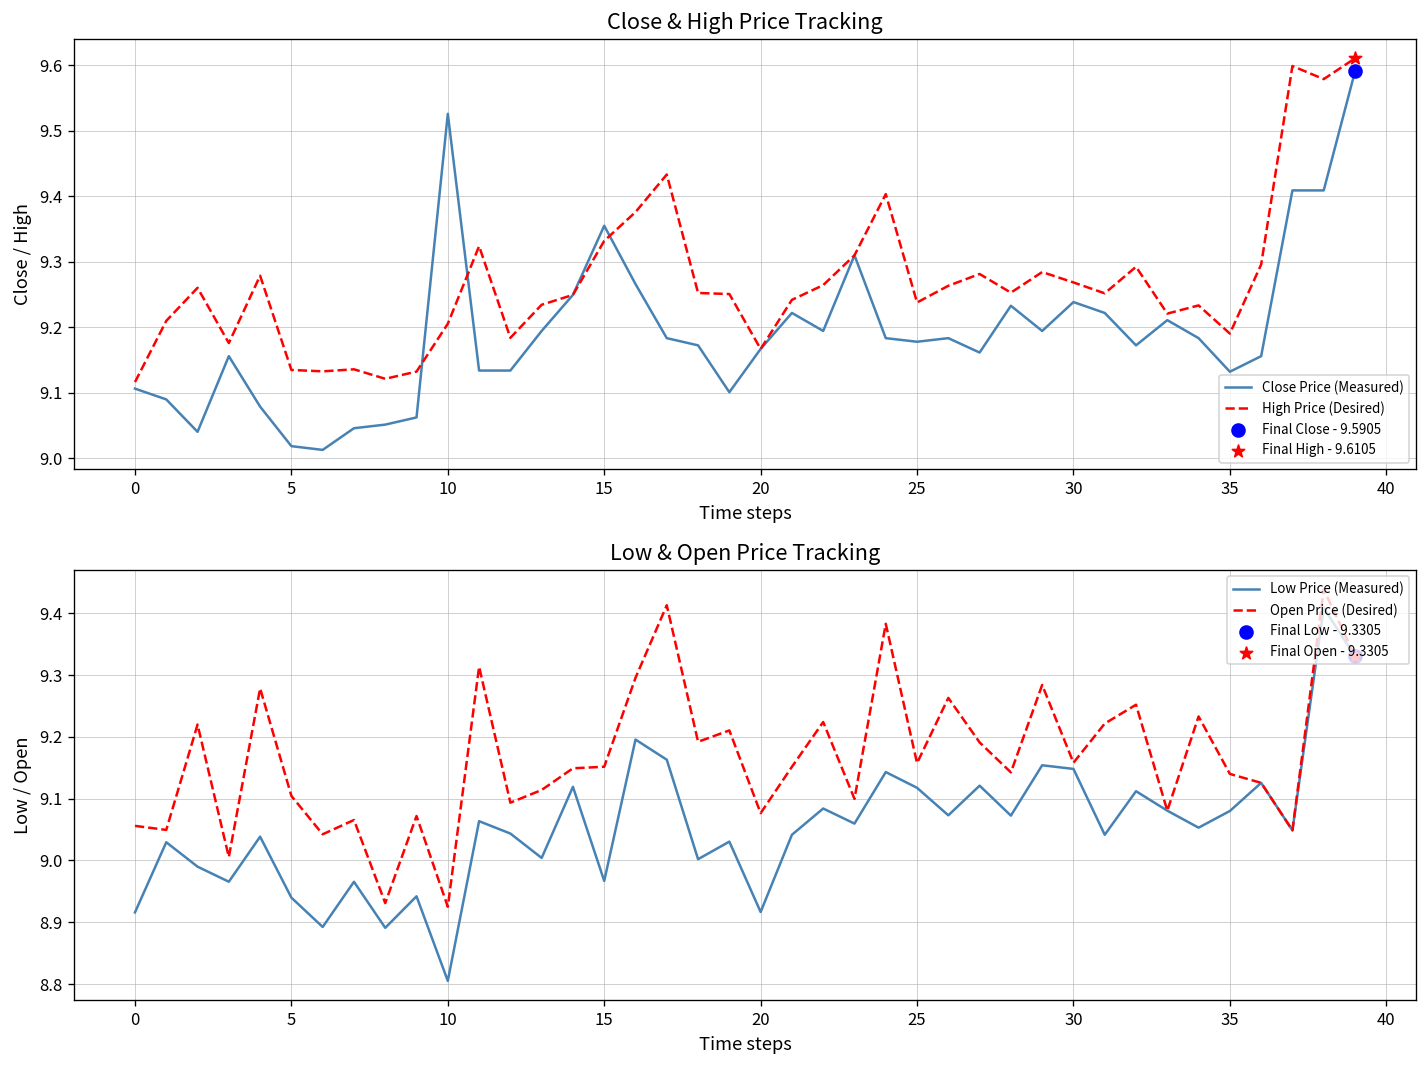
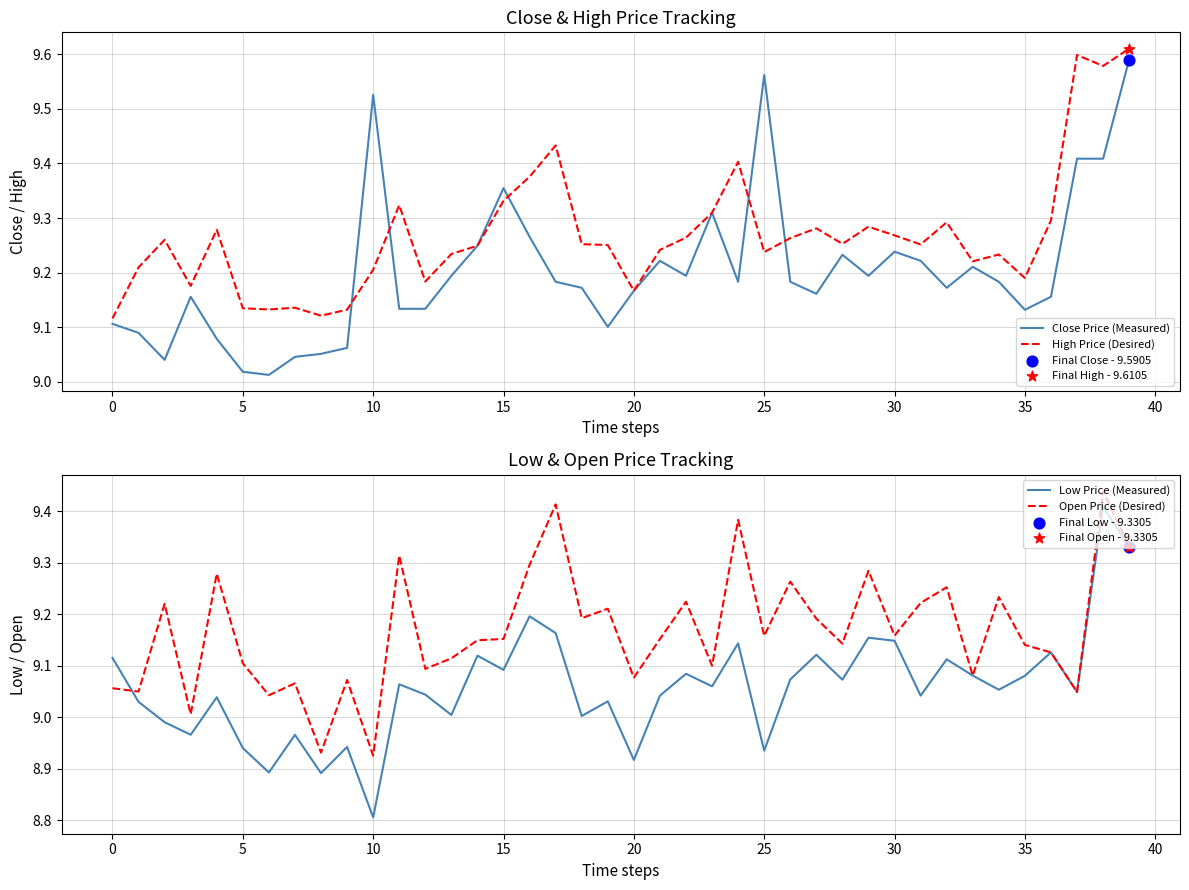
  {
    "Close & High Price Tracking": {
      "Close Price (Measured)": {
        "0": 9.11,
        "5": 9.02,
        "10": 9.53,
        "15": 9.35,
-       "25": 9.18,
+       "25": 9.56,
        "30": 9.24,
        "35": 9.13
      }
    },
    "Low & Open Price Tracking": {
      "Low Price (Measured)": {
-       "0": 8.92,
+       "0": 9.12,
        "5": 8.94,
        "10": 8.81,
-       "15": 8.97,
+       "15": 9.09,
        "20": 8.92,
-       "25": 9.12,
+       "25": 8.93,
        "30": 9.15,
        "35": 9.08
      }
    }
  }
